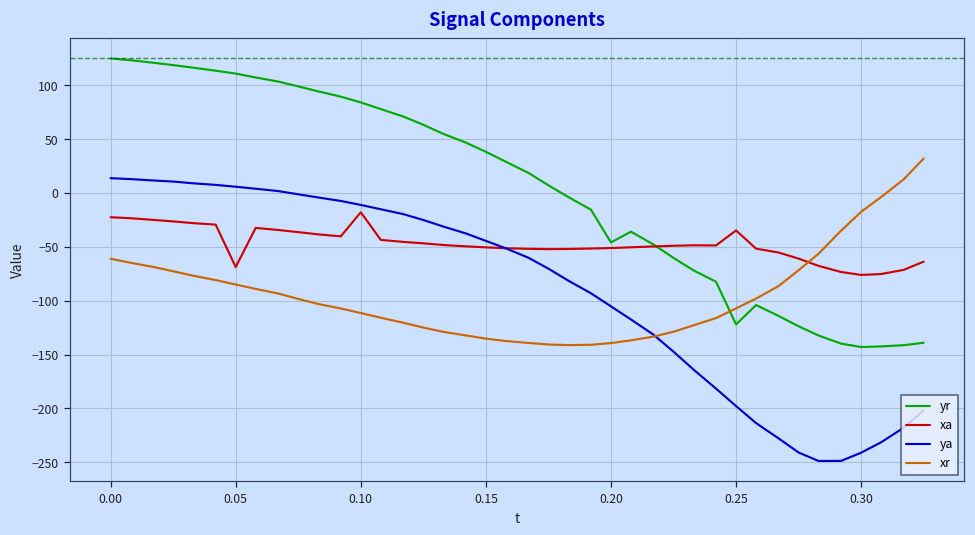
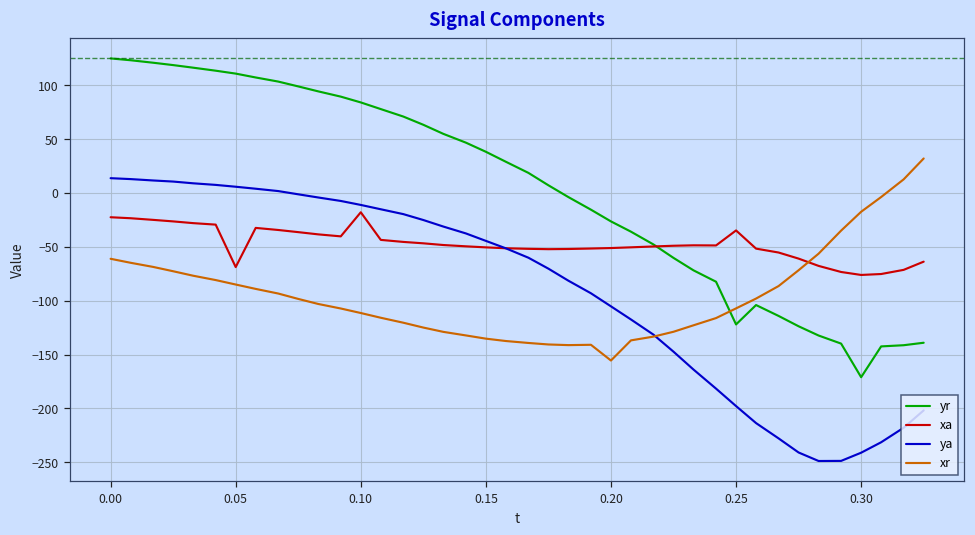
  {
    "yr": {
      "0.00": 130,
      "0.05": 110,
      "0.10": 80,
      "0.15": 40,
-     "0.20": -50,
+     "0.20": -30,
      "0.25": -120,
-     "0.30": -140
+     "0.30": -170
    },
    "xa": {
      "0.00": -20,
      "0.05": -70,
      "0.10": -20,
      "0.15": -50,
      "0.20": -50,
      "0.25": -30,
      "0.30": -80
    },
    "ya": {
      "0.00": 10,
      "0.05": 10,
      "0.10": -10,
      "0.15": -40,
      "0.20": -110,
      "0.25": -200,
      "0.30": -240
    },
    "xr": {
      "0.00": -60,
      "0.05": -80,
      "0.10": -110,
      "0.15": -140,
-     "0.20": -140,
+     "0.20": -160,
      "0.25": -110,
      "0.30": -20
    }
  }
